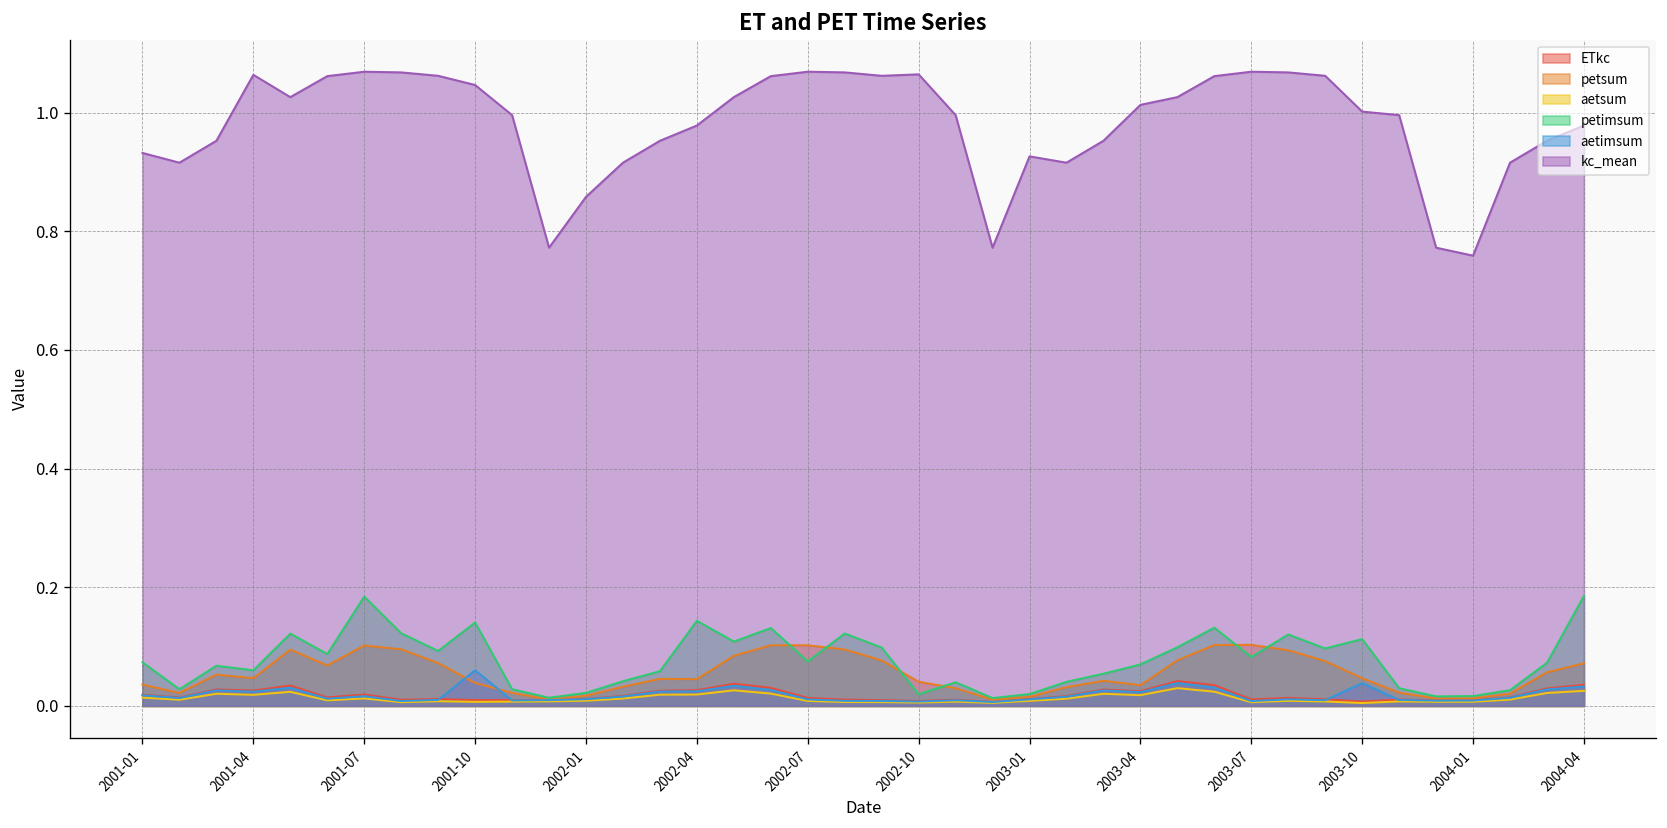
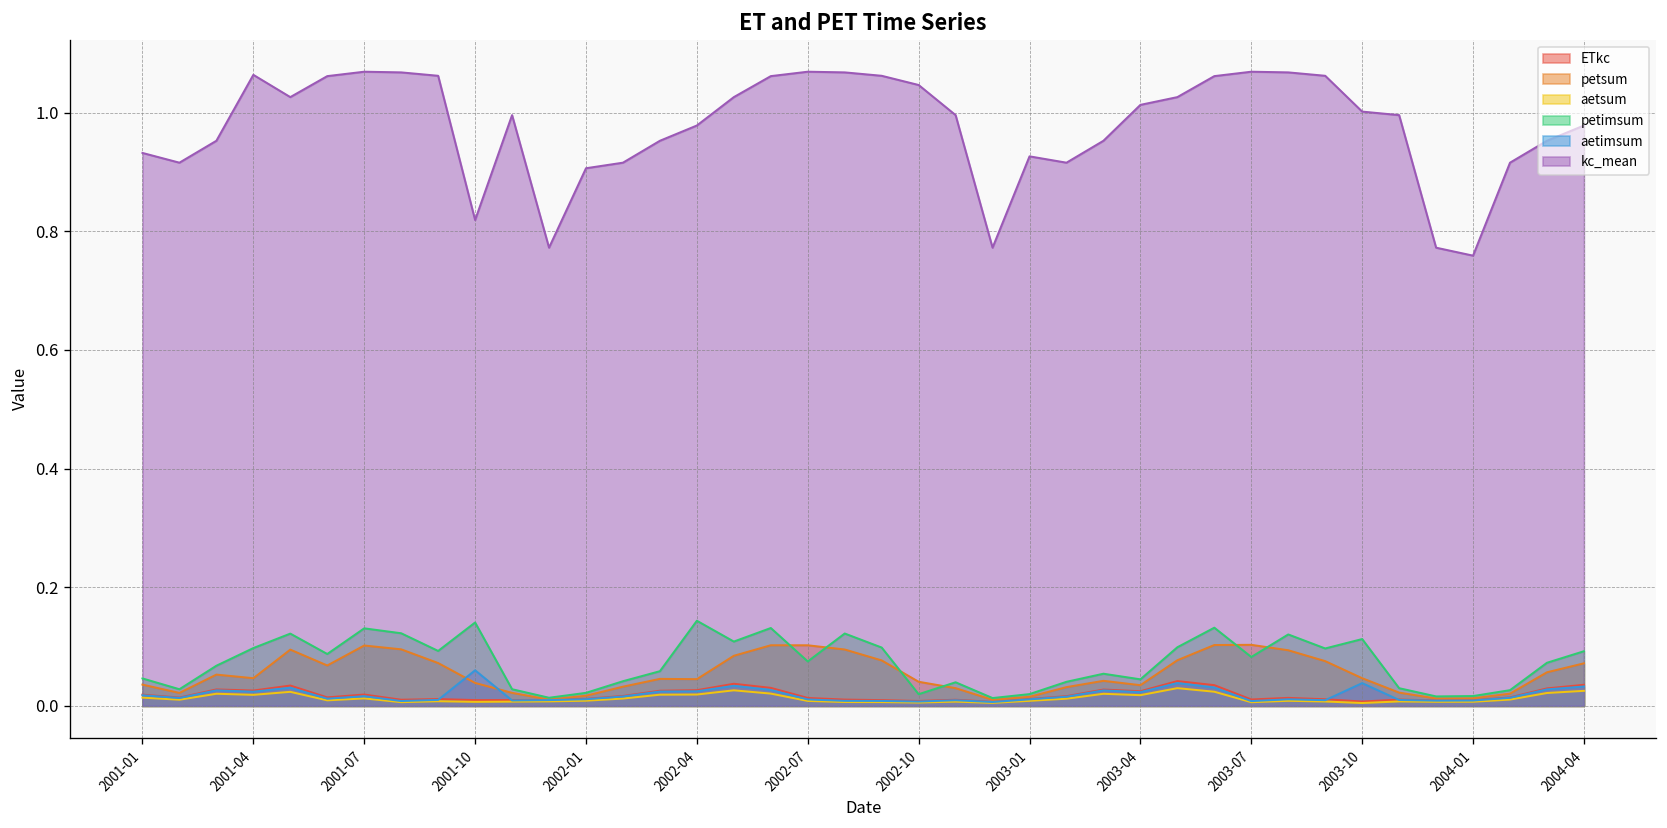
  {
    "petimsum": {
-     "2001-01": 0.07,
-     "2001-04": 0.06,
-     "2001-07": 0.18,
+     "2001-01": 0.05,
+     "2001-04": 0.10,
+     "2001-07": 0.13,
      "2001-10": 0.14,
      "2002-04": 0.14,
      "2002-07": 0.07,
      "2002-10": 0.02,
-     "2003-04": 0.07,
+     "2003-04": 0.04,
      "2003-07": 0.08,
      "2003-10": 0.11,
-     "2004-04": 0.19
+     "2004-04": 0.09
    },
    "aetimsum": {
      "2001-10": 0.06,
      "2003-10": 0.04
    },
    "kc_mean": {
      "2001-01": 0.93,
      "2001-04": 1.06,
      "2001-07": 1.07,
-     "2001-10": 1.05,
-     "2002-01": 0.86,
+     "2001-10": 0.82,
+     "2002-01": 0.91,
      "2002-04": 0.98,
      "2002-07": 1.07,
-     "2002-10": 1.06,
+     "2002-10": 1.05,
      "2003-01": 0.93,
      "2003-04": 1.01,
      "2003-07": 1.07,
      "2003-10": 1.00,
      "2004-01": 0.76
    }
  }
